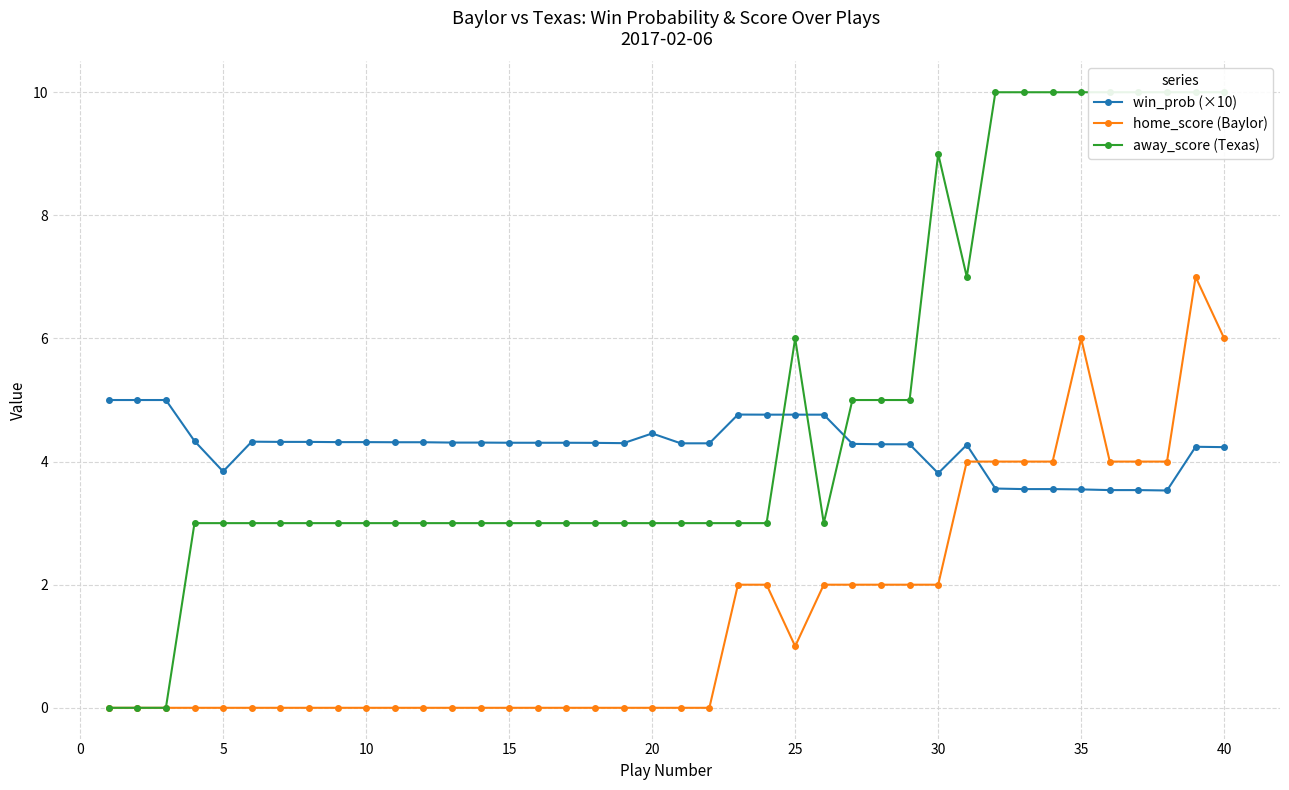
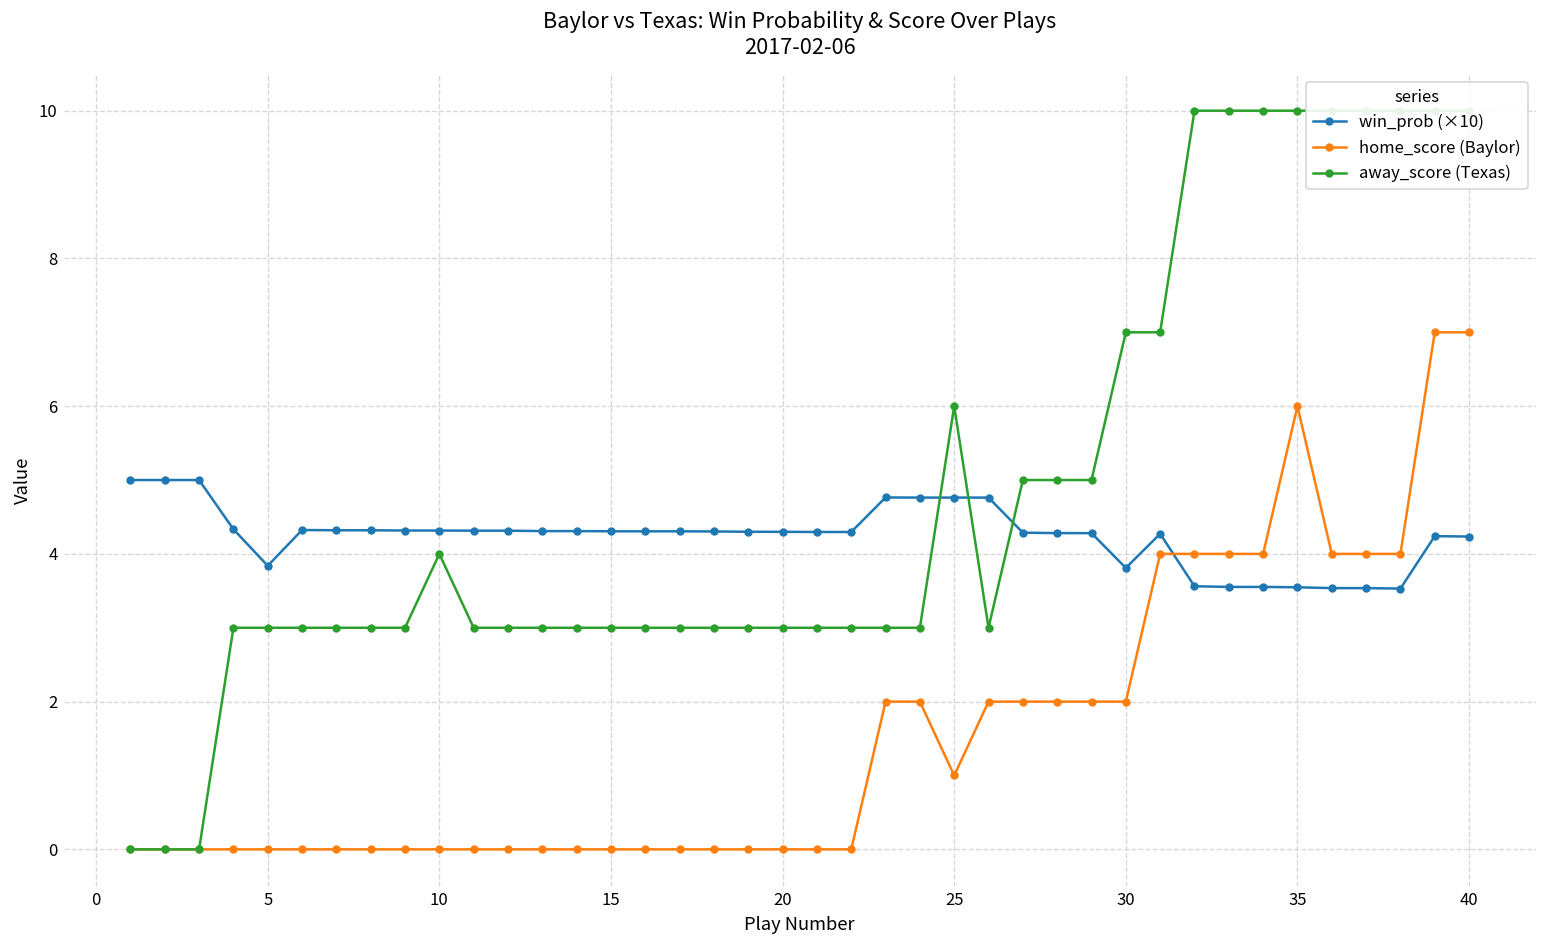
  {
    "win_prob (×10)": {
      "5": 3.8,
      "10": 4.3,
      "15": 4.3,
-     "20": 4.5,
+     "20": 4.3,
      "25": 4.8,
      "30": 3.8,
      "35": 3.5,
      "40": 4.2
    },
    "home_score (Baylor)": {
      "5": 0,
      "10": 0,
      "15": 0,
      "20": 0,
      "25": 1,
      "30": 2,
      "35": 6,
-     "40": 6
+     "40": 7
    },
    "away_score (Texas)": {
      "5": 3,
-     "10": 3,
+     "10": 4,
      "15": 3,
      "20": 3,
      "25": 6,
-     "30": 9,
+     "30": 7,
      "35": 10
    }
  }
